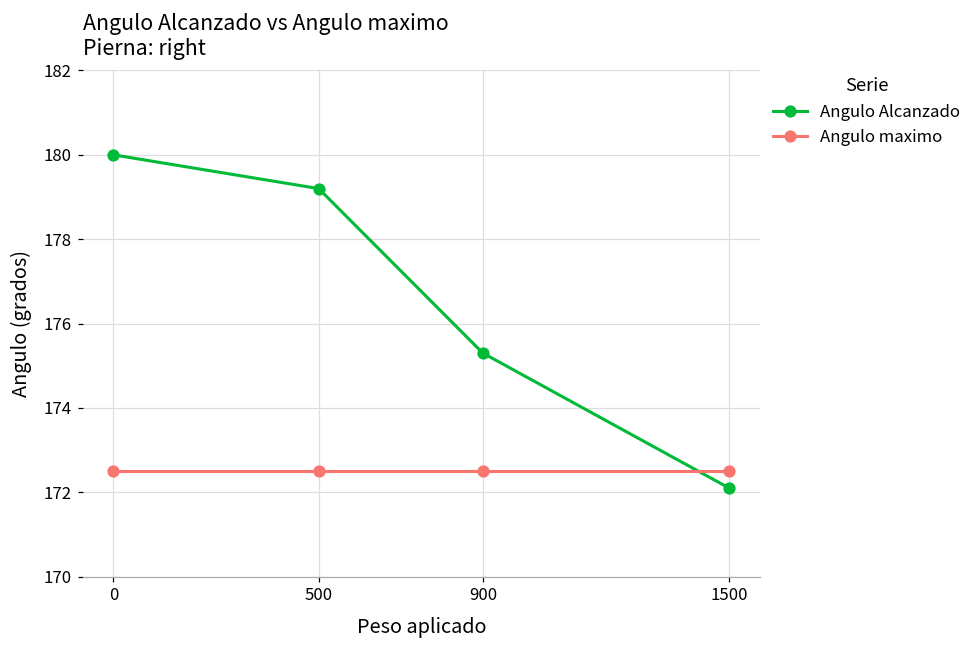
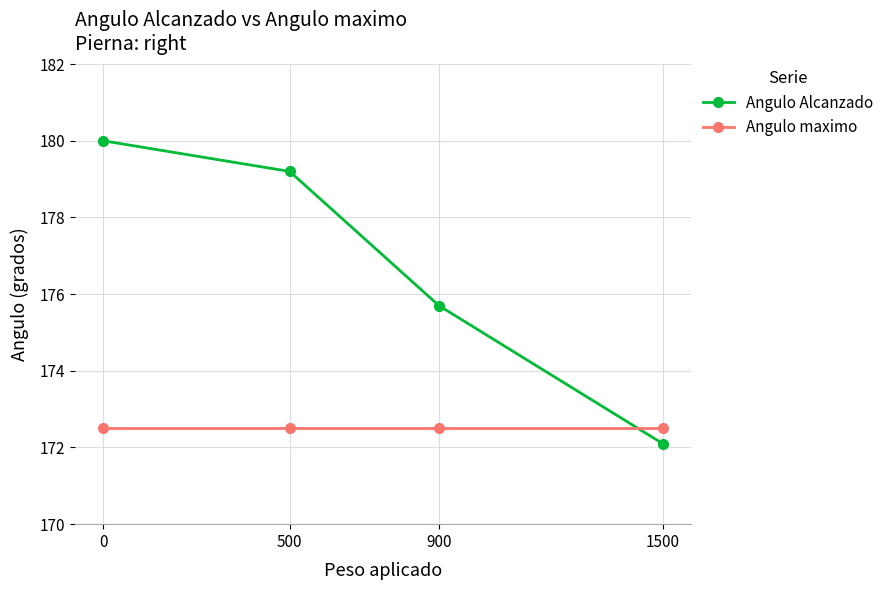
  {
    "Angulo Alcanzado": {
      "0": 180.0,
      "500": 179.2,
-     "900": 175.3,
+     "900": 175.7,
      "1500": 172.1
    },
    "Angulo maximo": {
      "0": 172.5,
      "500": 172.5,
      "900": 172.5,
      "1500": 172.5
    }
  }
